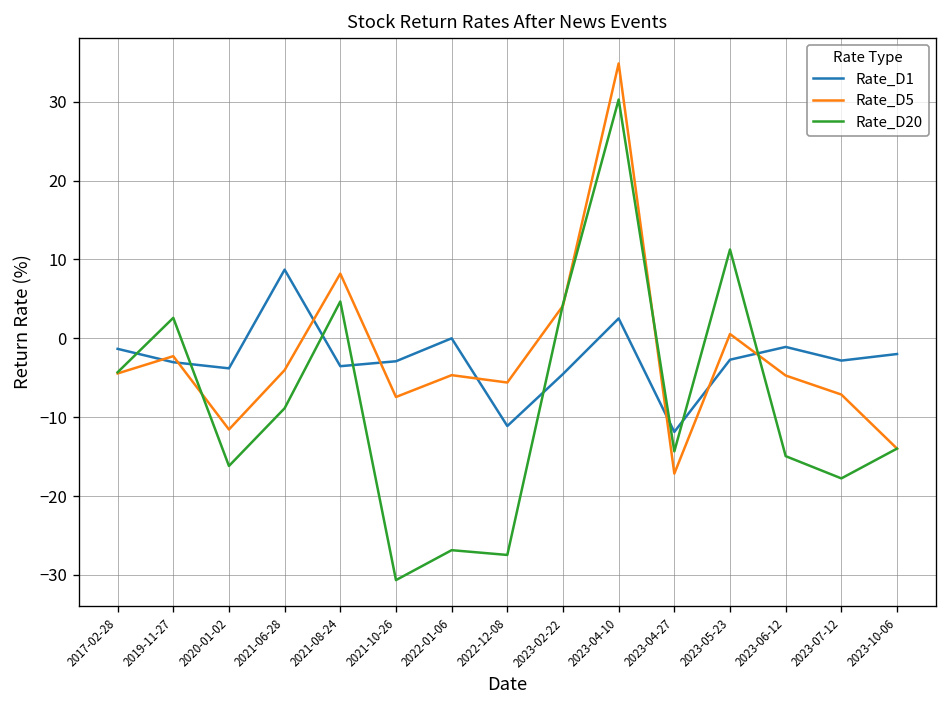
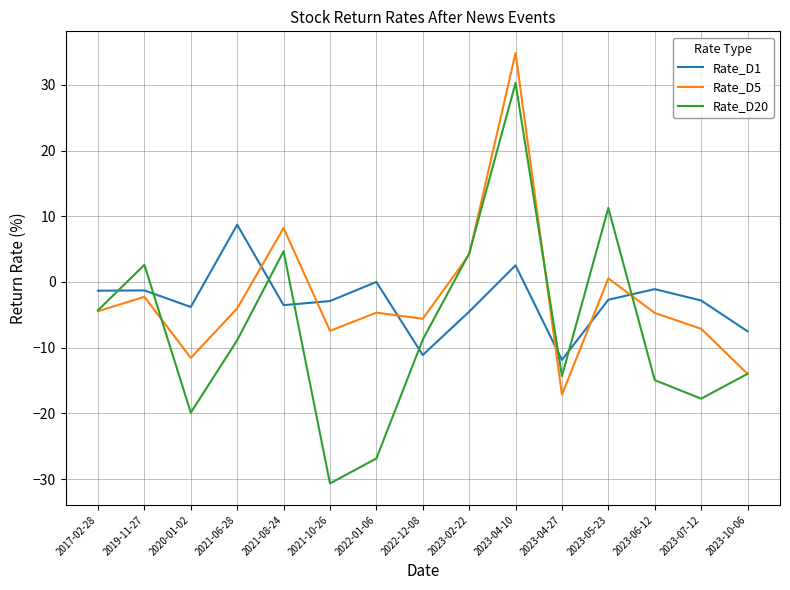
  {
    "Rate_D1": {
      "2017-02-28": -1,
-     "2019-11-27": -3,
+     "2019-11-27": -1,
      "2020-01-02": -4,
      "2021-06-28": 9,
      "2021-08-24": -4,
      "2021-10-26": -3,
      "2022-01-06": 0,
      "2022-12-08": -11,
      "2023-02-22": -5,
      "2023-04-10": 3,
      "2023-04-27": -12,
      "2023-05-23": -3,
      "2023-06-12": -1,
      "2023-07-12": -3,
-     "2023-10-06": -2
+     "2023-10-06": -8
    },
    "Rate_D5": {
      "2019-11-27": -2,
      "2020-01-02": -12,
      "2021-06-28": -4,
      "2021-08-24": 8,
      "2021-10-26": -7,
      "2022-01-06": -5,
      "2022-12-08": -6,
      "2023-04-10": 35,
      "2023-04-27": -17,
      "2023-05-23": 1,
      "2023-06-12": -5,
      "2023-07-12": -7
    },
    "Rate_D20": {
      "2019-11-27": 3,
-     "2020-01-02": -16,
+     "2020-01-02": -20,
      "2021-06-28": -9,
      "2021-08-24": 5,
      "2021-10-26": -31,
      "2022-01-06": -27,
-     "2022-12-08": -27,
+     "2022-12-08": -9,
      "2023-04-10": 30,
      "2023-04-27": -14,
      "2023-05-23": 11,
      "2023-06-12": -15,
      "2023-07-12": -18
    }
  }
